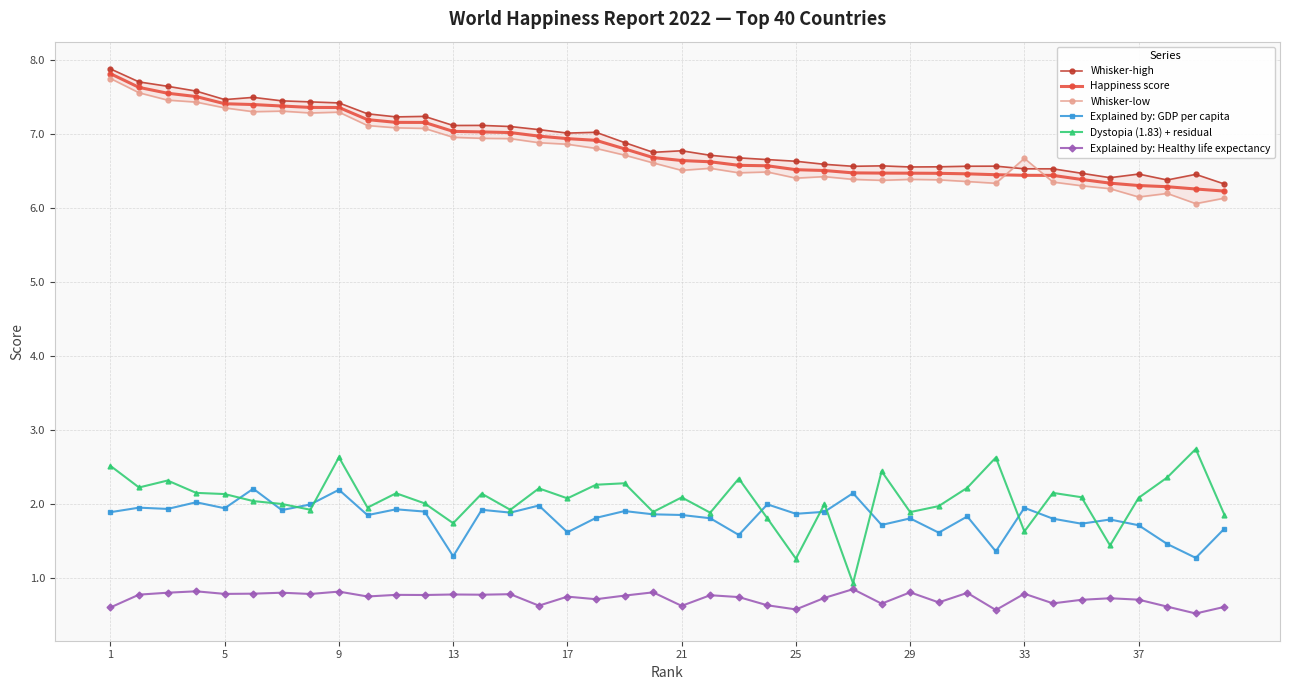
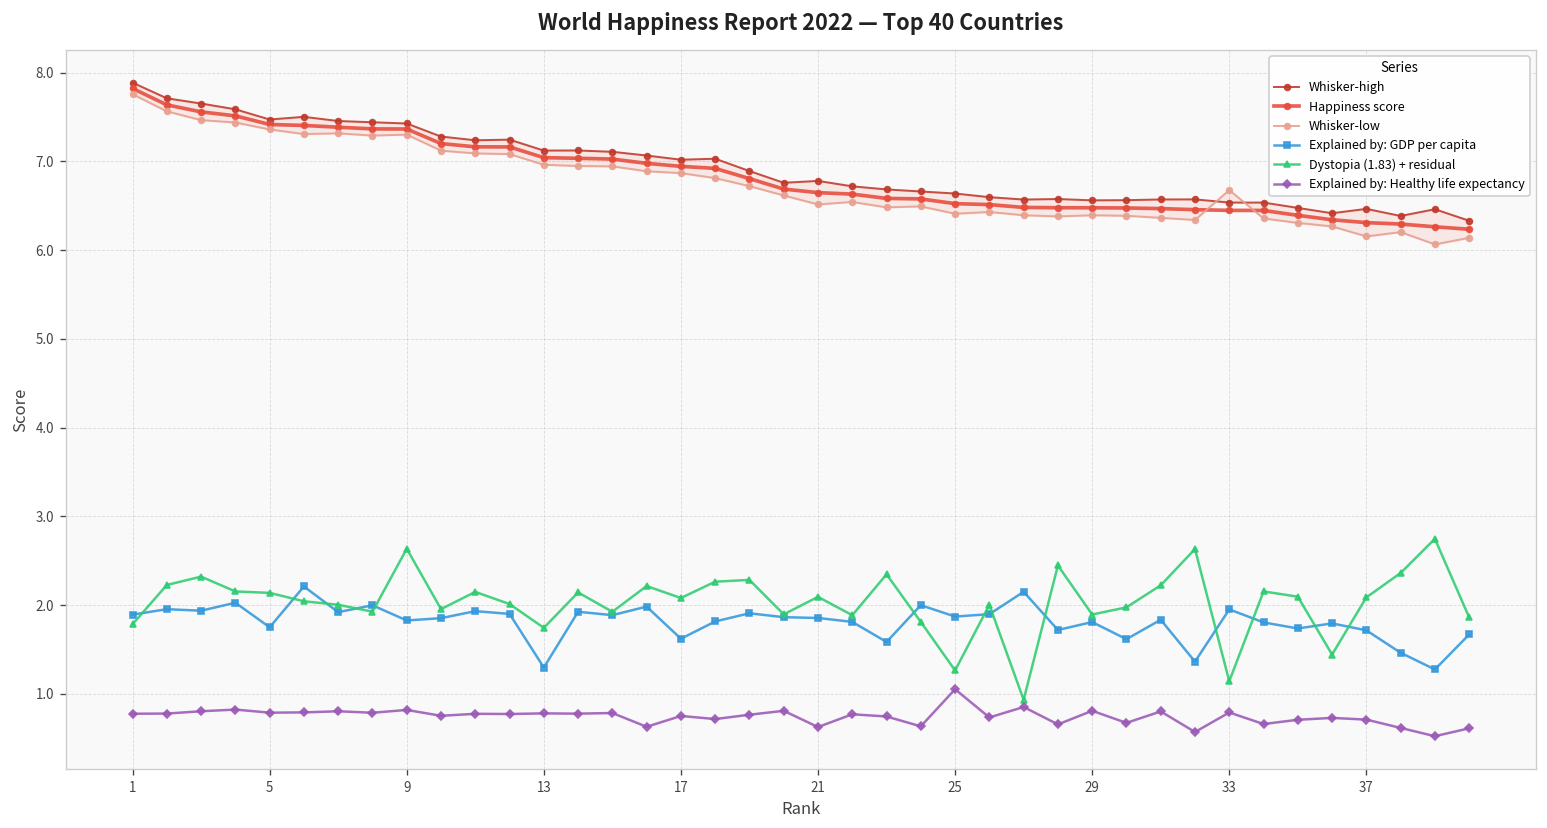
  {
    "Whisker-low": {
      "1": 7.8,
      "5": 7.4,
      "9": 7.3,
      "13": 7.0,
      "17": 6.9,
      "21": 6.5,
      "25": 6.4,
      "29": 6.4,
      "37": 6.2
    },
    "Explained by: GDP per capita": {
      "1": 1.9,
-     "5": 1.9,
-     "9": 2.2,
+     "5": 1.7,
+     "9": 1.8,
      "13": 1.3,
      "17": 1.6,
      "21": 1.9,
      "25": 1.9,
      "29": 1.8,
      "33": 2.0,
      "37": 1.7
    },
    "Dystopia (1.83) + residual": {
-     "1": 2.5,
+     "1": 1.8,
      "5": 2.1,
      "9": 2.6,
      "13": 1.7,
      "17": 2.1,
      "21": 2.1,
      "25": 1.3,
      "29": 1.9,
-     "33": 1.6,
+     "33": 1.1,
      "37": 2.1
    },
    "Explained by: Healthy life expectancy": {
-     "1": 0.6,
+     "1": 0.8,
      "5": 0.8,
      "9": 0.8,
      "13": 0.8,
      "17": 0.8,
      "21": 0.6,
-     "25": 0.6,
+     "25": 1.1,
      "29": 0.8,
      "33": 0.8,
      "37": 0.7
    }
  }
